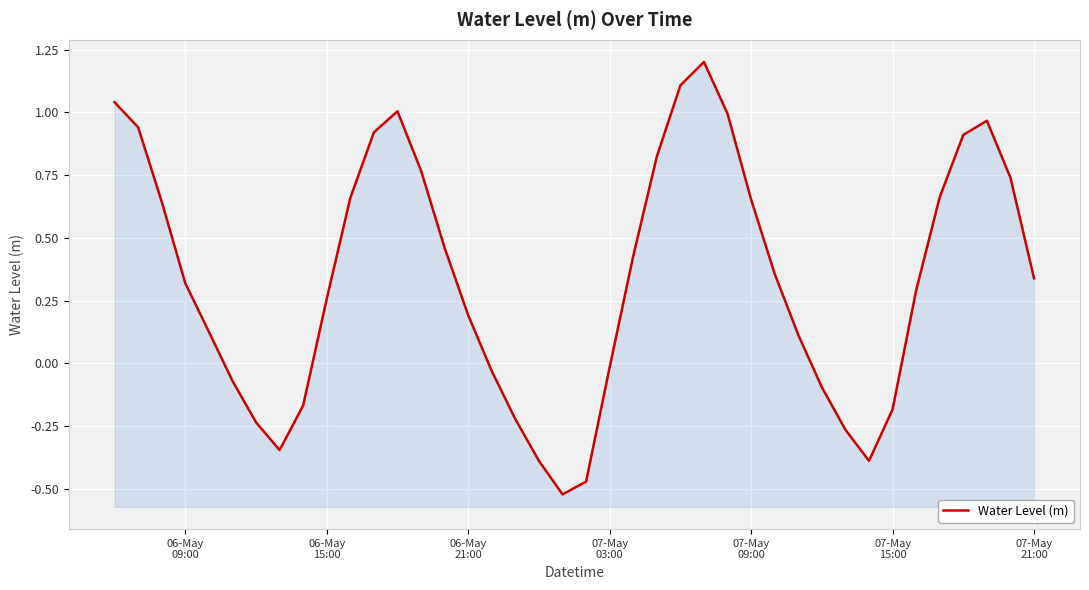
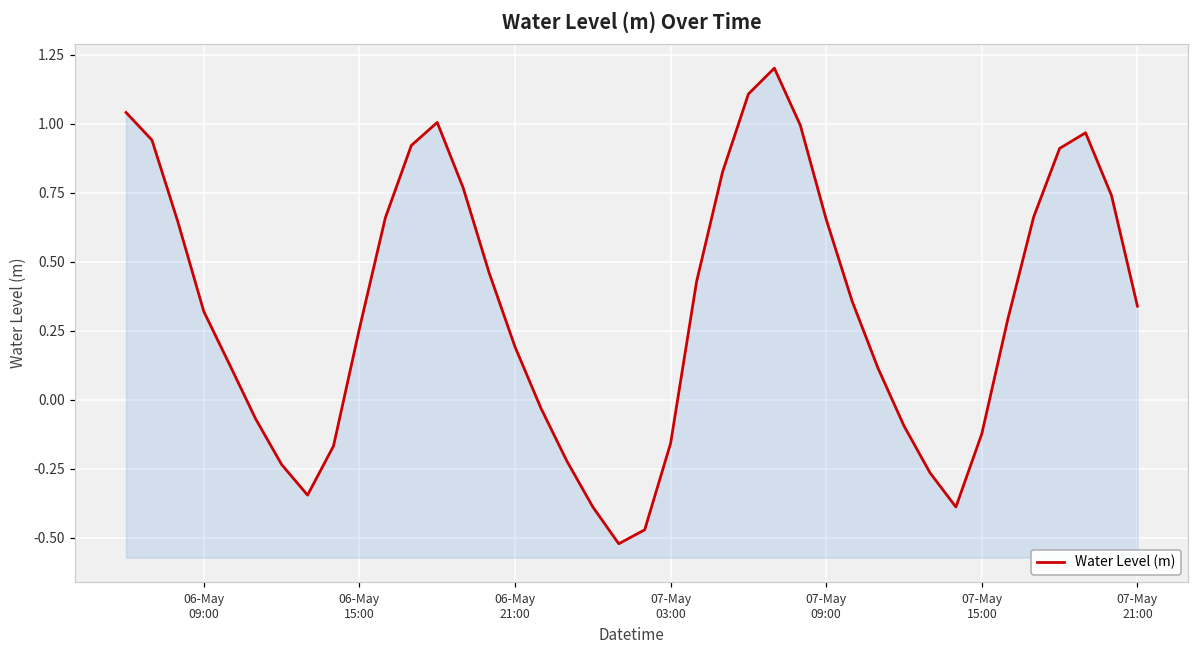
  {
    "06-May 09:00": 0.32,
    "06-May 15:00": 0.26,
    "06-May 21:00": 0.19,
-   "07-May 03:00": -0.02,
+   "07-May 03:00": -0.16,
    "07-May 09:00": 0.65,
-   "07-May 15:00": -0.18,
+   "07-May 15:00": -0.12,
    "07-May 21:00": 0.34
  }
